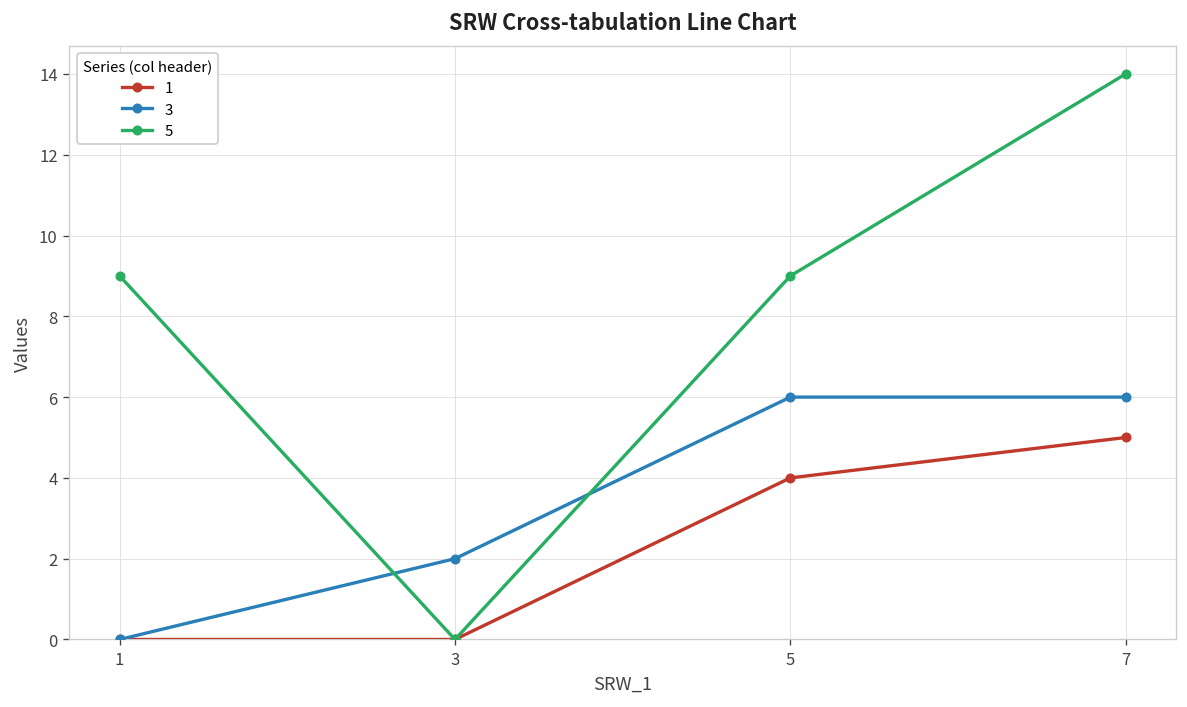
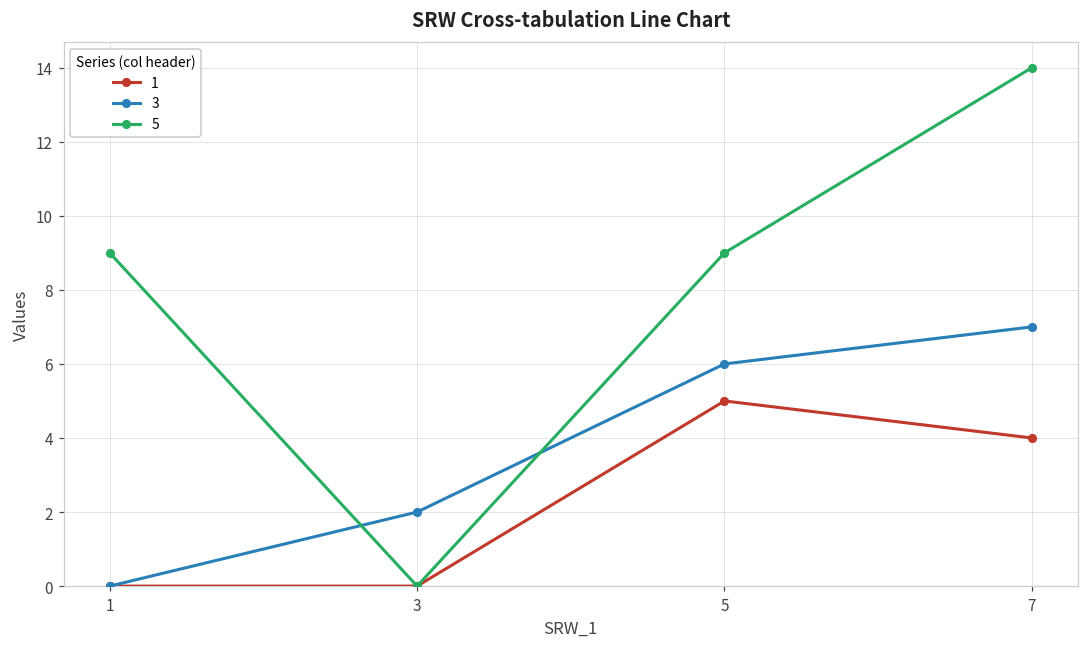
  {
    "1": {
-     "5": 4,
-     "7": 5
+     "5": 5,
+     "7": 4
    },
    "3": {
      "3": 2,
      "5": 6,
-     "7": 6
+     "7": 7
    },
    "5": {
      "1": 9,
      "5": 9,
      "7": 14
    }
  }
